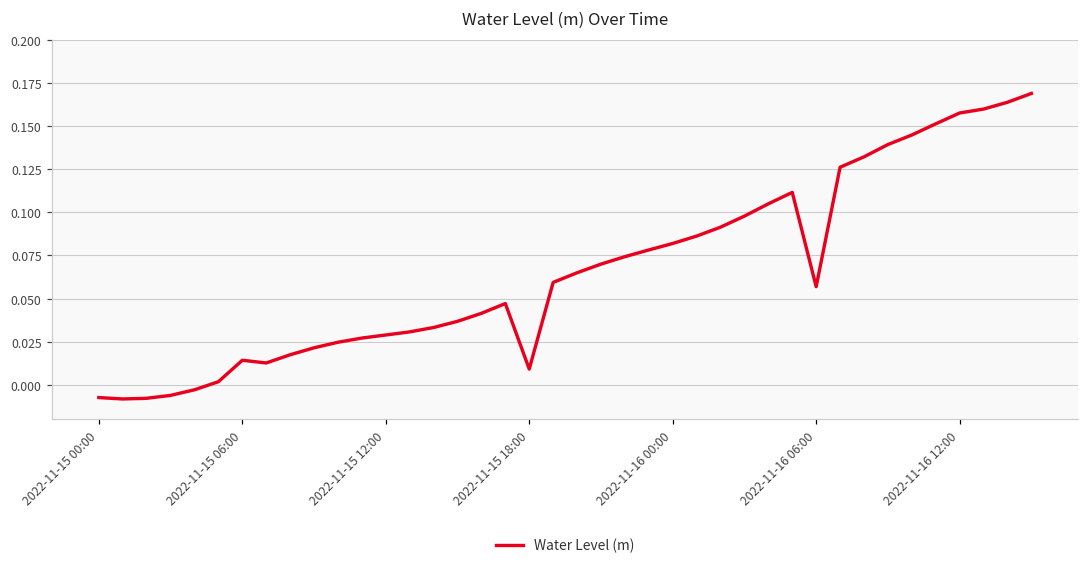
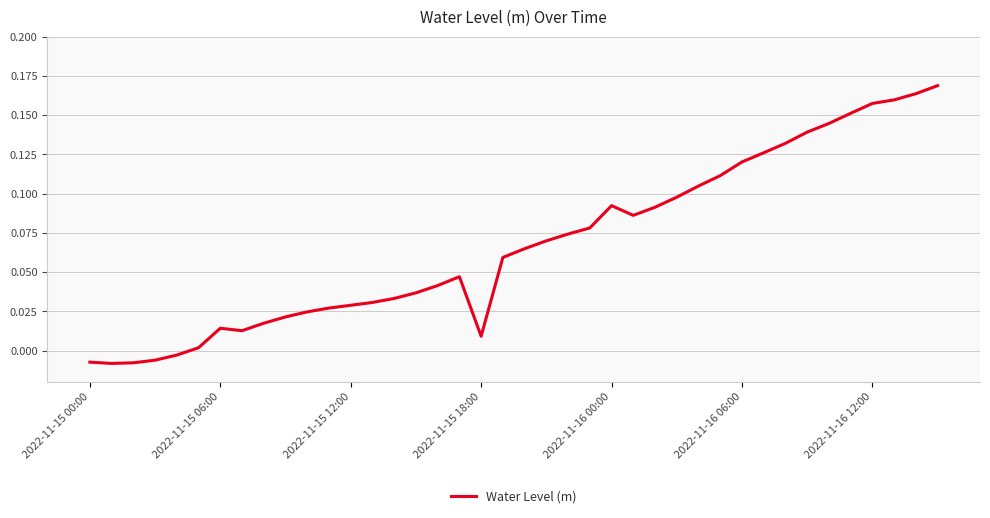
  {
    "2022-11-15 00:00": -0.007,
    "2022-11-15 06:00": 0.014,
    "2022-11-15 12:00": 0.029,
    "2022-11-15 18:00": 0.009,
-   "2022-11-16 00:00": 0.082,
-   "2022-11-16 06:00": 0.057,
+   "2022-11-16 00:00": 0.092,
+   "2022-11-16 06:00": 0.120,
    "2022-11-16 12:00": 0.158
  }
